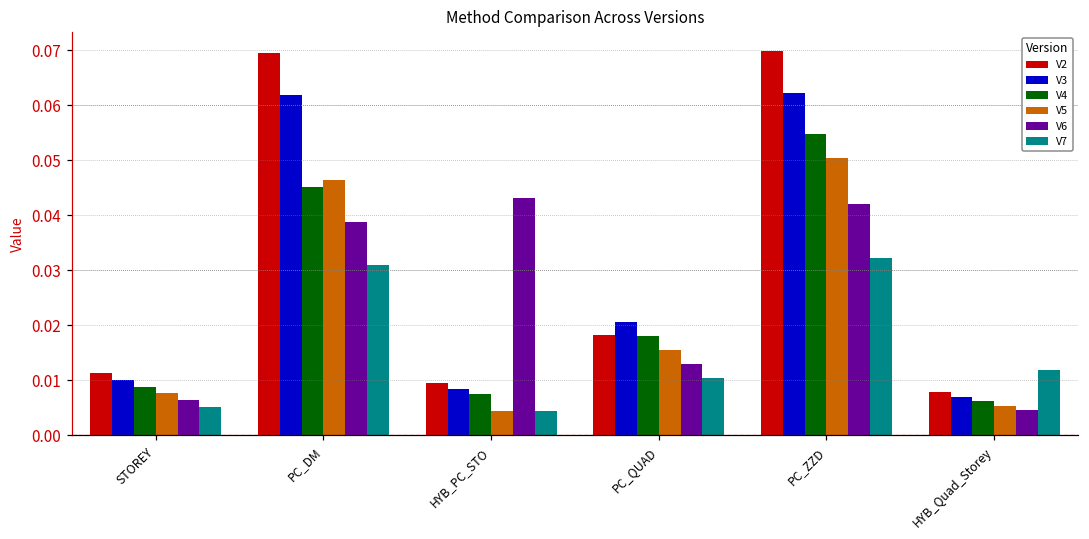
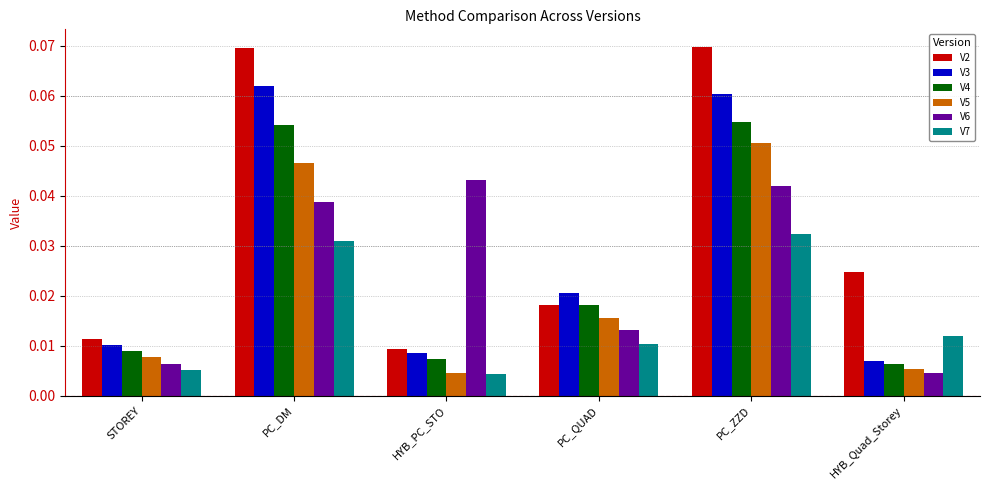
  {
    "V2": {
      "STOREY": 0.011,
      "PC_DM": 0.070,
      "HYB_PC_STO": 0.009,
      "PC_QUAD": 0.018,
      "PC_ZZD": 0.070,
-     "HYB_Quad_Storey": 0.008
+     "HYB_Quad_Storey": 0.025
    },
    "V3": {
      "STOREY": 0.010,
      "PC_DM": 0.062,
      "HYB_PC_STO": 0.008,
      "PC_QUAD": 0.021,
-     "PC_ZZD": 0.062,
+     "PC_ZZD": 0.060,
      "HYB_Quad_Storey": 0.007
    },
    "V4": {
      "STOREY": 0.009,
-     "PC_DM": 0.045,
+     "PC_DM": 0.054,
      "HYB_PC_STO": 0.007,
      "PC_QUAD": 0.018,
      "PC_ZZD": 0.055,
      "HYB_Quad_Storey": 0.006
    },
    "V5": {
      "STOREY": 0.008,
      "PC_DM": 0.046,
      "HYB_PC_STO": 0.004,
      "PC_QUAD": 0.016,
      "PC_ZZD": 0.050,
      "HYB_Quad_Storey": 0.005
    },
    "V6": {
      "STOREY": 0.006,
      "PC_DM": 0.039,
      "HYB_PC_STO": 0.043,
      "PC_QUAD": 0.013,
      "PC_ZZD": 0.042,
      "HYB_Quad_Storey": 0.005
    },
    "V7": {
      "STOREY": 0.005,
      "PC_DM": 0.031,
      "HYB_PC_STO": 0.004,
      "PC_QUAD": 0.010,
      "PC_ZZD": 0.032,
      "HYB_Quad_Storey": 0.012
    }
  }
